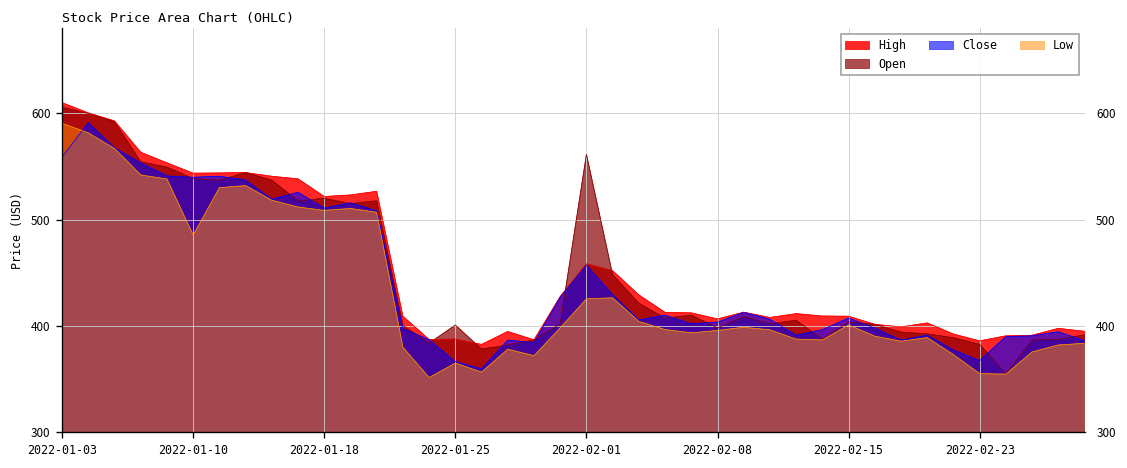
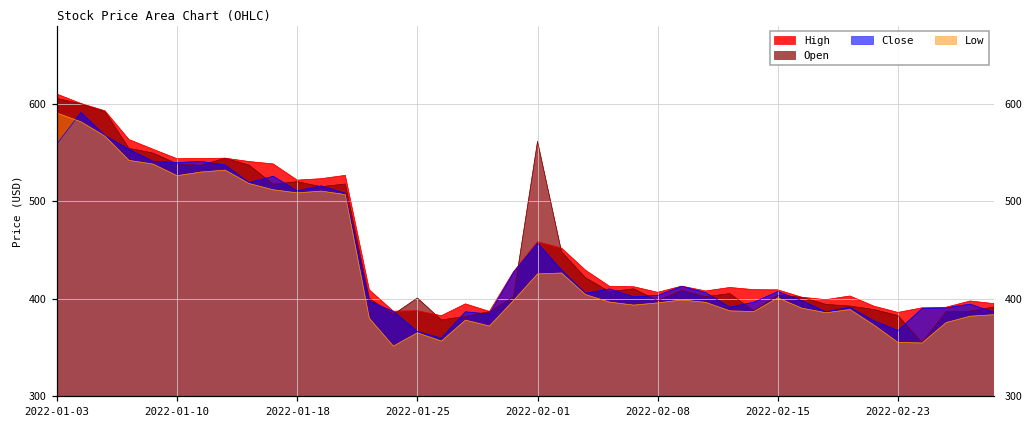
  {
    "High": {
      "2022-01-03": 610,
      "2022-01-10": 540,
      "2022-01-25": 390,
      "2022-02-08": 410,
      "2022-02-23": 390
    },
    "Open": {
      "2022-01-03": 610,
      "2022-01-25": 400,
      "2022-02-01": 560,
      "2022-02-23": 380
    },
    "Close": {
      "2022-01-03": 560,
      "2022-02-08": 400,
      "2022-02-23": 370
    },
    "Low": {
      "2022-01-03": 590,
-     "2022-01-10": 490,
+     "2022-01-10": 530,
      "2022-02-01": 430,
      "2022-02-23": 360
    }
  }
